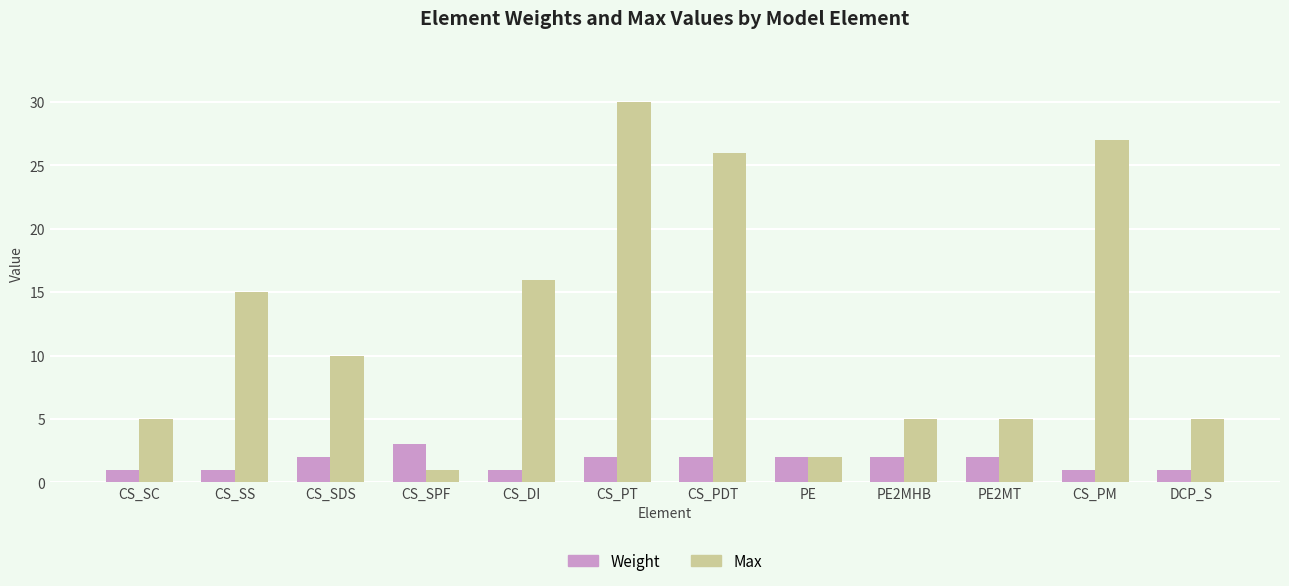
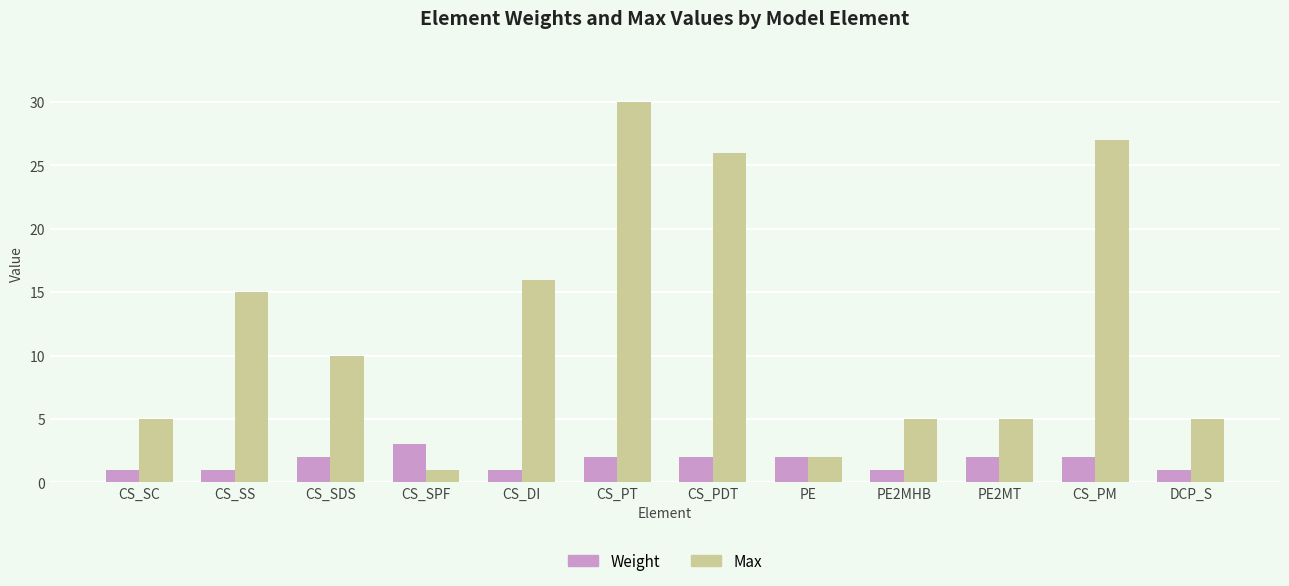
  {
    "Weight": {
      "CS_SC": 1,
      "CS_SS": 1,
      "CS_SDS": 2,
      "CS_SPF": 3,
      "CS_DI": 1,
      "CS_PT": 2,
      "CS_PDT": 2,
      "PE": 2,
-     "PE2MHB": 2,
+     "PE2MHB": 1,
      "PE2MT": 2,
-     "CS_PM": 1,
+     "CS_PM": 2,
      "DCP_S": 1
    },
    "Max": {
      "CS_SC": 5,
      "CS_SS": 15,
      "CS_SDS": 10,
      "CS_SPF": 1,
      "CS_DI": 16,
      "CS_PT": 30,
      "CS_PDT": 26,
      "PE": 2,
      "PE2MHB": 5,
      "PE2MT": 5,
      "CS_PM": 27,
      "DCP_S": 5
    }
  }
